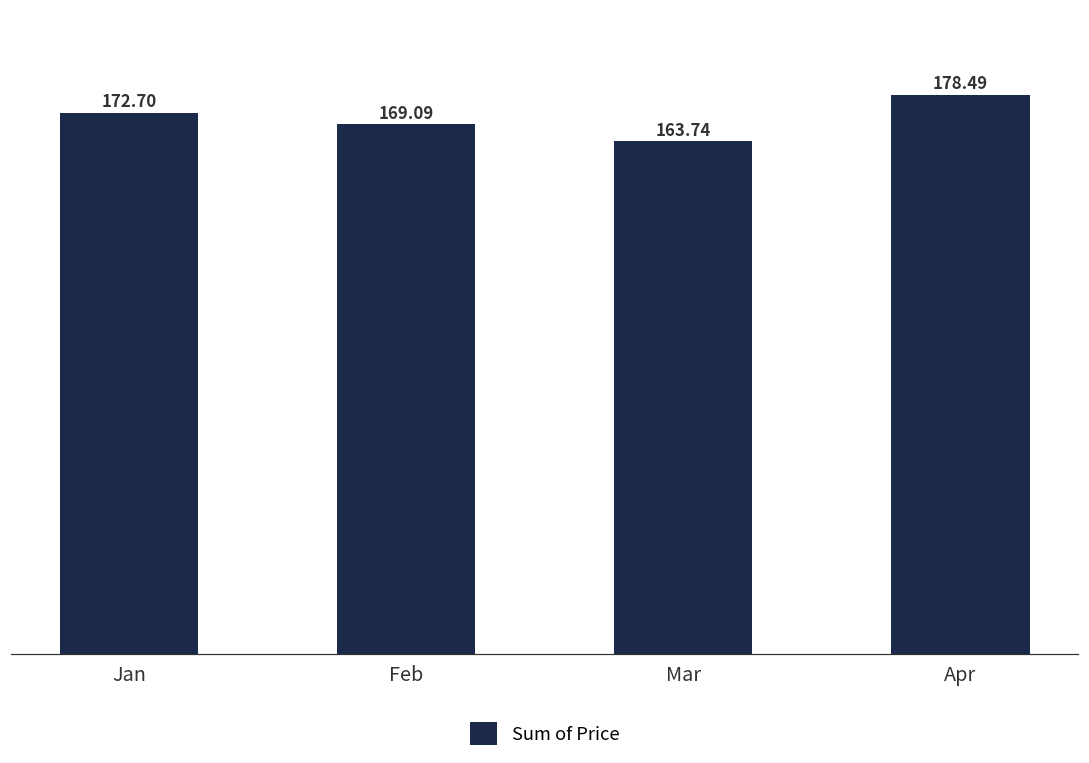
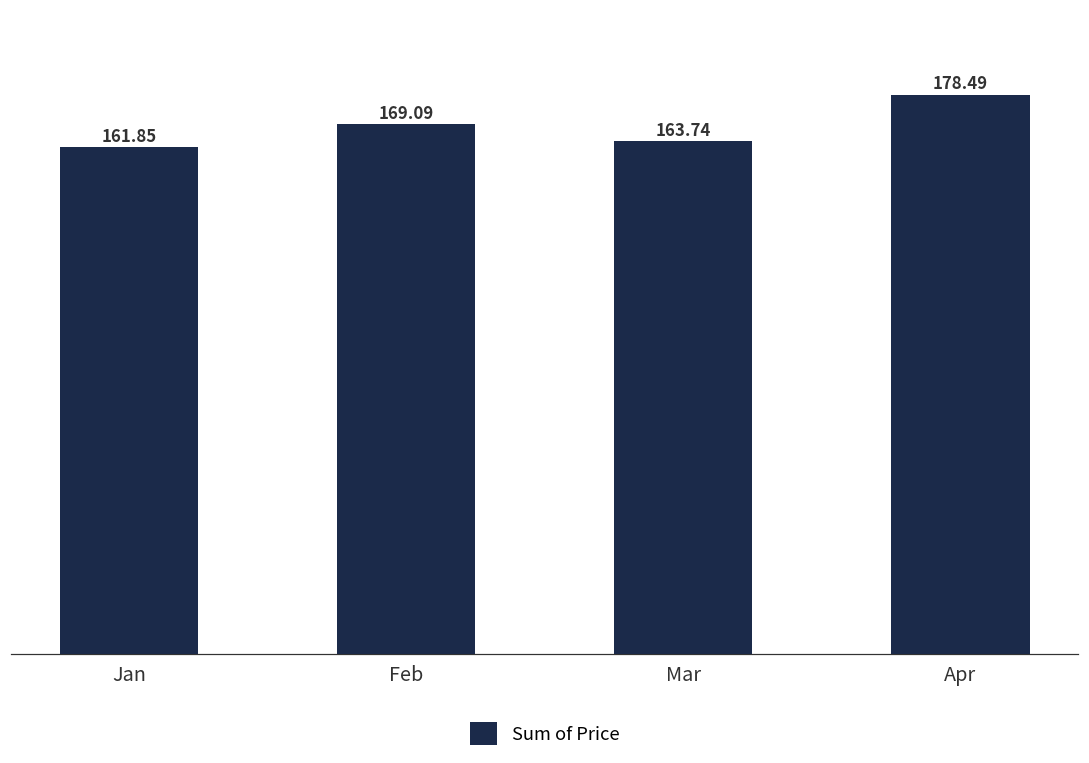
  {
-   "Jan": 172.70,
+   "Jan": 161.85,
    "Feb": 169.09,
    "Mar": 163.74,
    "Apr": 178.49
  }
